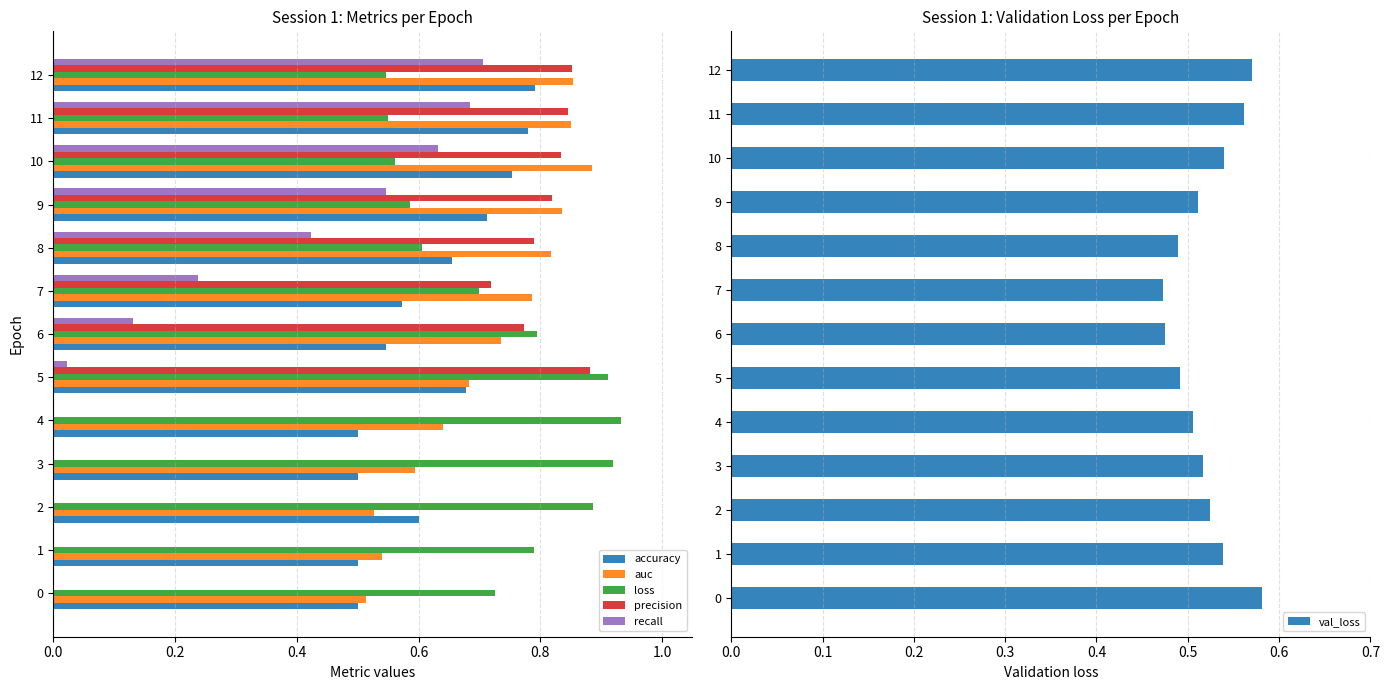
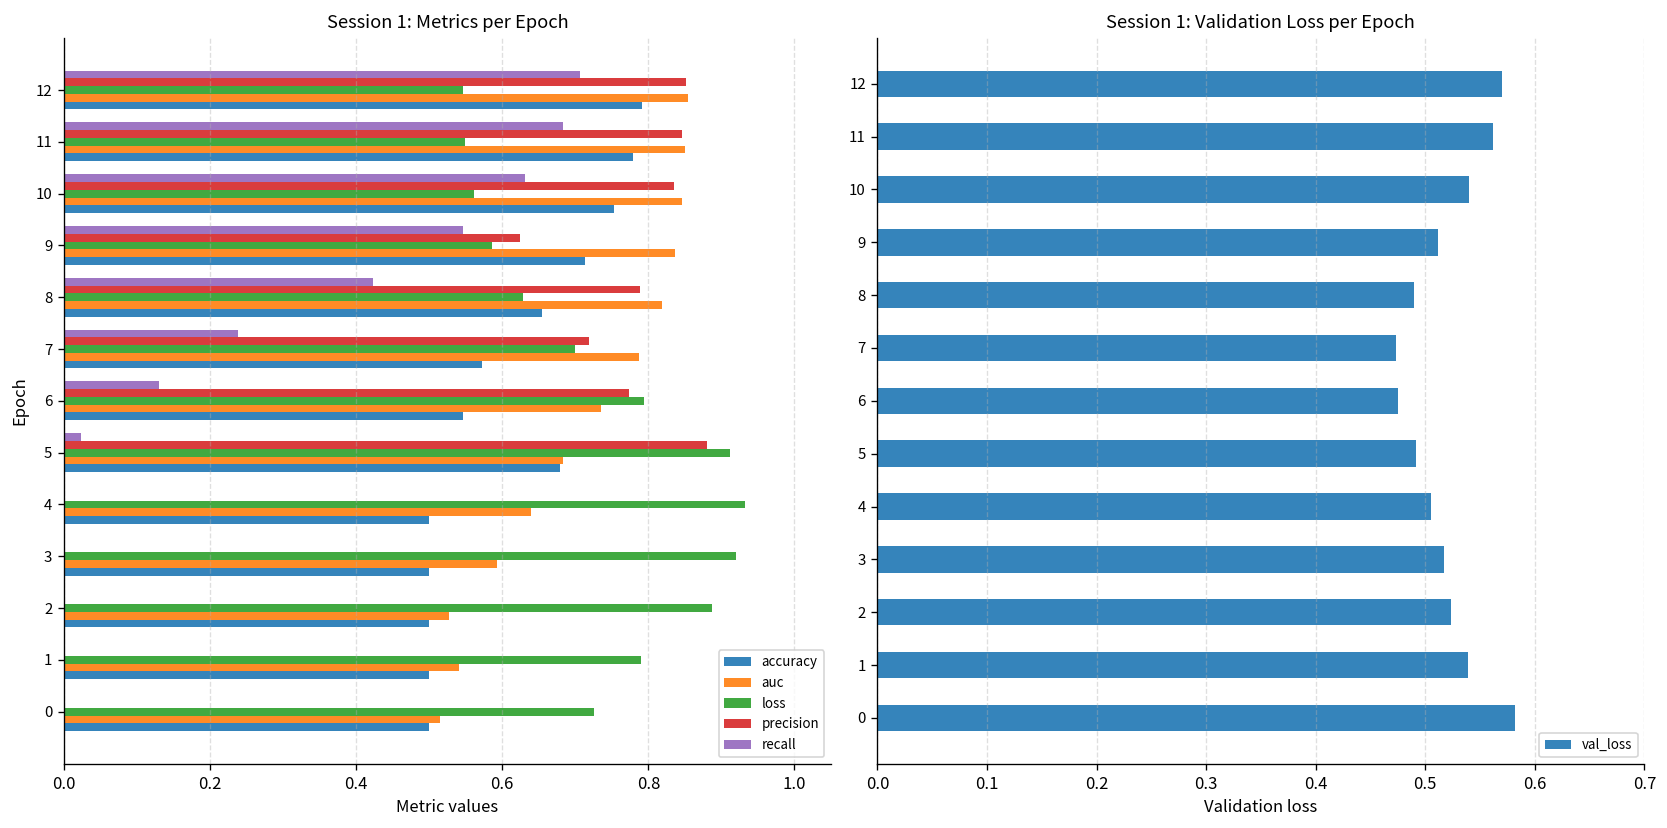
  {
    "Session 1: Metrics per Epoch": {
      "accuracy": {
        "12": 0.79,
        "11": 0.78,
        "10": 0.75,
        "9": 0.71,
        "8": 0.65,
        "7": 0.57,
        "6": 0.55,
        "5": 0.68,
        "4": 0.5,
        "3": 0.5,
-       "2": 0.6,
+       "2": 0.5,
        "1": 0.5,
        "0": 0.5
      },
      "auc": {
        "12": 0.85,
        "11": 0.85,
-       "10": 0.89,
+       "10": 0.85,
        "9": 0.84,
        "8": 0.82,
        "7": 0.79,
        "6": 0.74,
        "5": 0.68,
        "4": 0.64,
        "3": 0.59,
        "2": 0.53,
        "1": 0.54,
        "0": 0.51
      },
      "loss": {
        "12": 0.55,
        "11": 0.55,
        "10": 0.56,
        "9": 0.59,
-       "8": 0.61,
+       "8": 0.63,
        "7": 0.70,
        "6": 0.79,
        "5": 0.91,
        "4": 0.93,
        "3": 0.92,
        "2": 0.89,
        "1": 0.79,
        "0": 0.73
      },
      "precision": {
        "12": 0.85,
        "11": 0.85,
        "10": 0.83,
-       "9": 0.82,
+       "9": 0.62,
        "8": 0.79,
        "7": 0.72,
        "6": 0.77,
        "5": 0.88,
        "4": 0.00,
        "3": 0.00,
        "2": 0.00,
        "1": 0.00,
        "0": 0.00
      },
      "recall": {
        "12": 0.71,
        "11": 0.68,
        "10": 0.63,
        "9": 0.55,
        "8": 0.42,
        "7": 0.24,
        "6": 0.13,
        "5": 0.02,
        "4": 0.00,
        "3": 0.00,
        "2": 0.00,
        "1": 0.00,
        "0": 0.00
      }
    },
    "Session 1: Validation Loss per Epoch": {
      "12": 0.57,
      "11": 0.56,
      "10": 0.54,
      "9": 0.51,
      "8": 0.49,
      "7": 0.47,
      "6": 0.48,
      "5": 0.49,
      "4": 0.51,
      "3": 0.52,
      "2": 0.52,
      "1": 0.54,
      "0": 0.58
    }
  }
